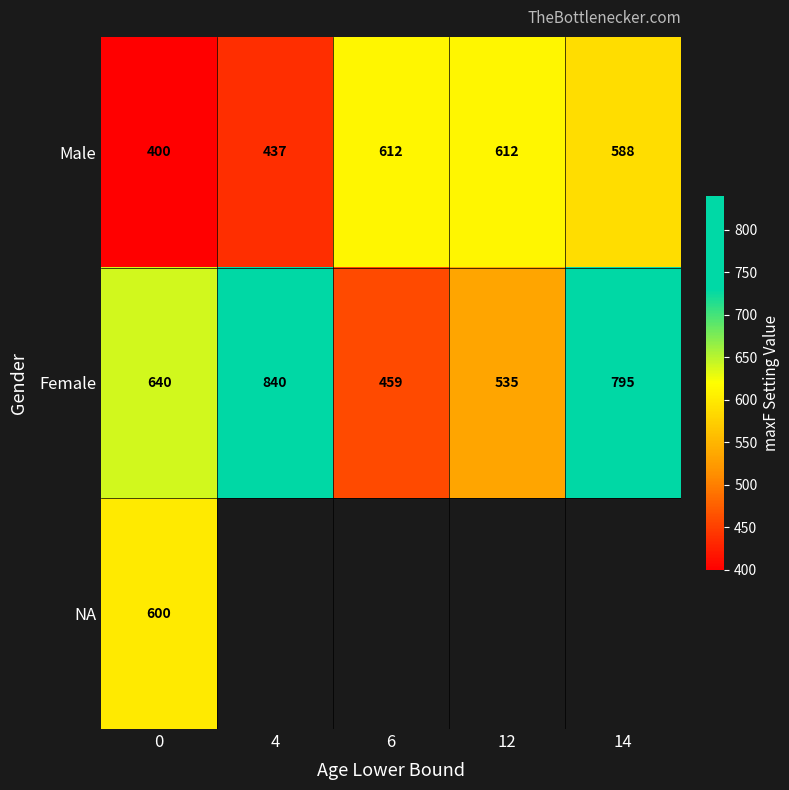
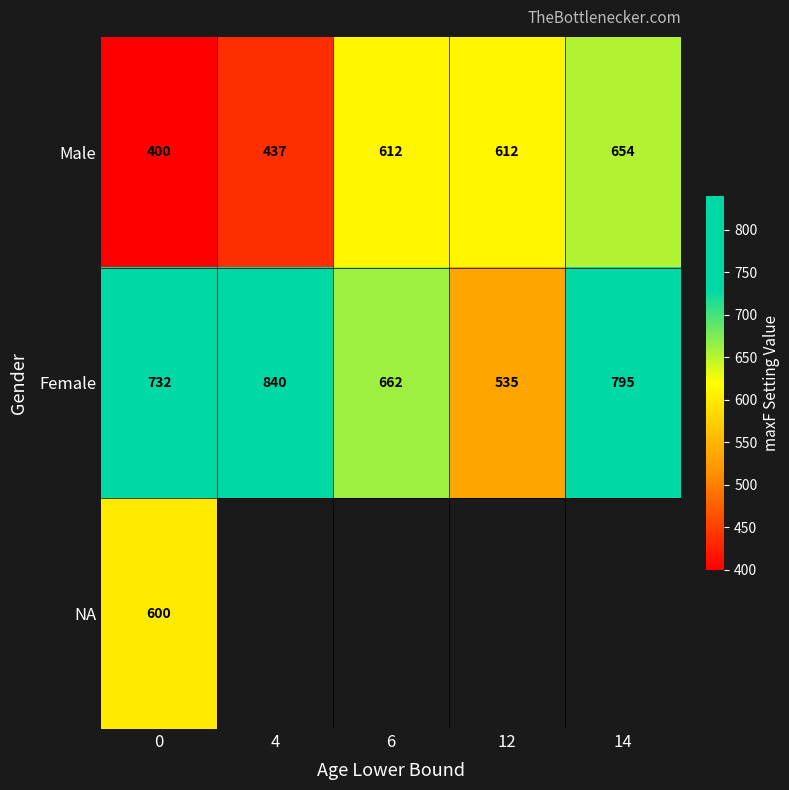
  {
    "Male": {
      "0": 400,
      "4": 437,
      "6": 612,
      "12": 612,
-     "14": 588
+     "14": 654
    },
    "Female": {
-     "0": 640,
+     "0": 732,
      "4": 840,
-     "6": 459,
+     "6": 662,
      "12": 535,
      "14": 795
    },
    "NA": {
      "0": 600
    }
  }
